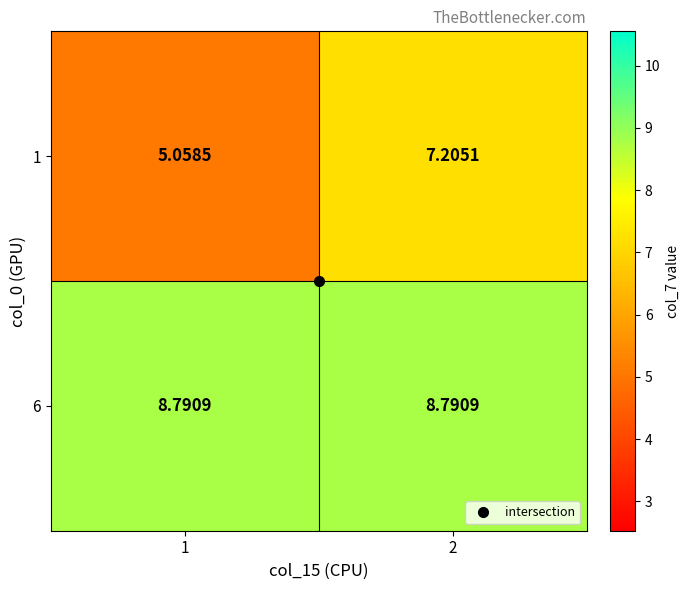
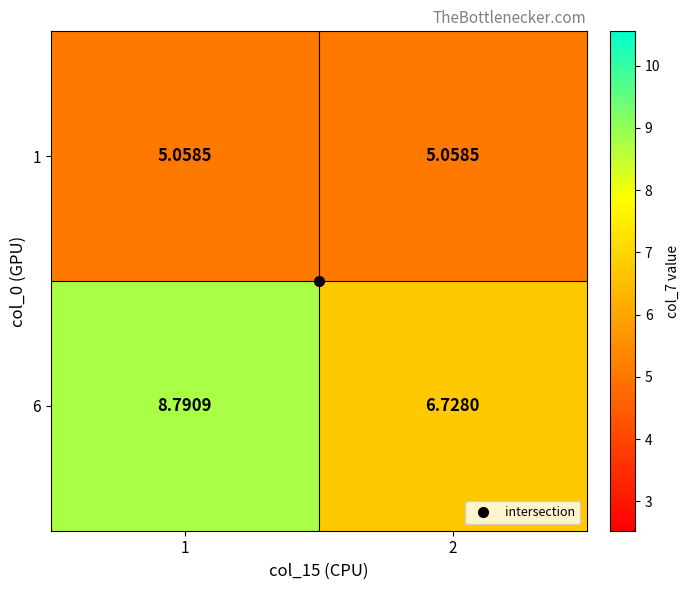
  {
    "1": {
      "1": 5.0585,
-     "2": 7.2051
+     "2": 5.0585
    },
    "6": {
      "1": 8.7909,
-     "2": 8.7909
+     "2": 6.7280
    }
  }
